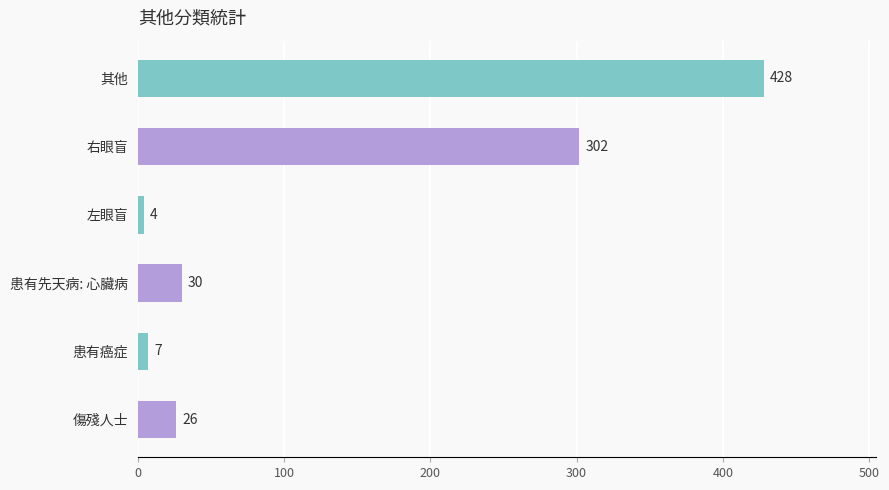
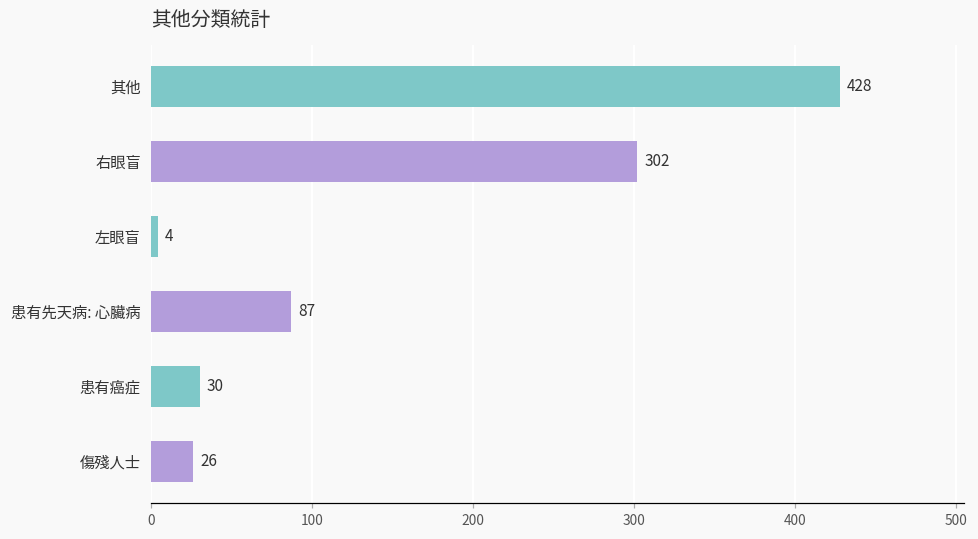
  {
    "其他": 428,
    "右眼盲": 302,
    "左眼盲": 4,
-   "患有先天病: 心臟病": 30,
-   "患有癌症": 7,
+   "患有先天病: 心臟病": 87,
+   "患有癌症": 30,
    "傷殘人士": 26
  }
